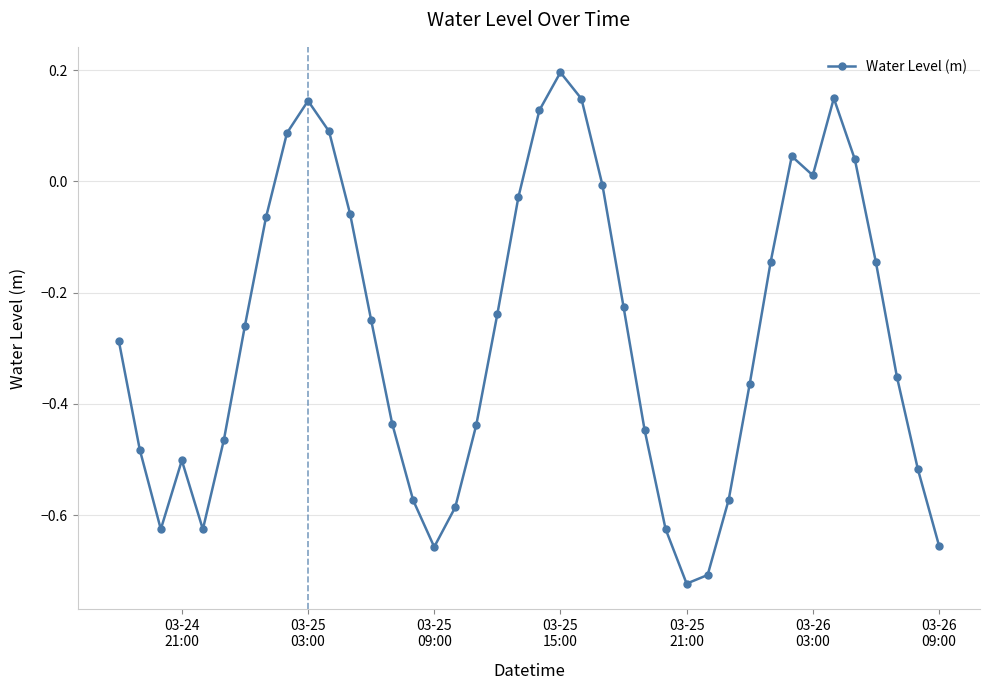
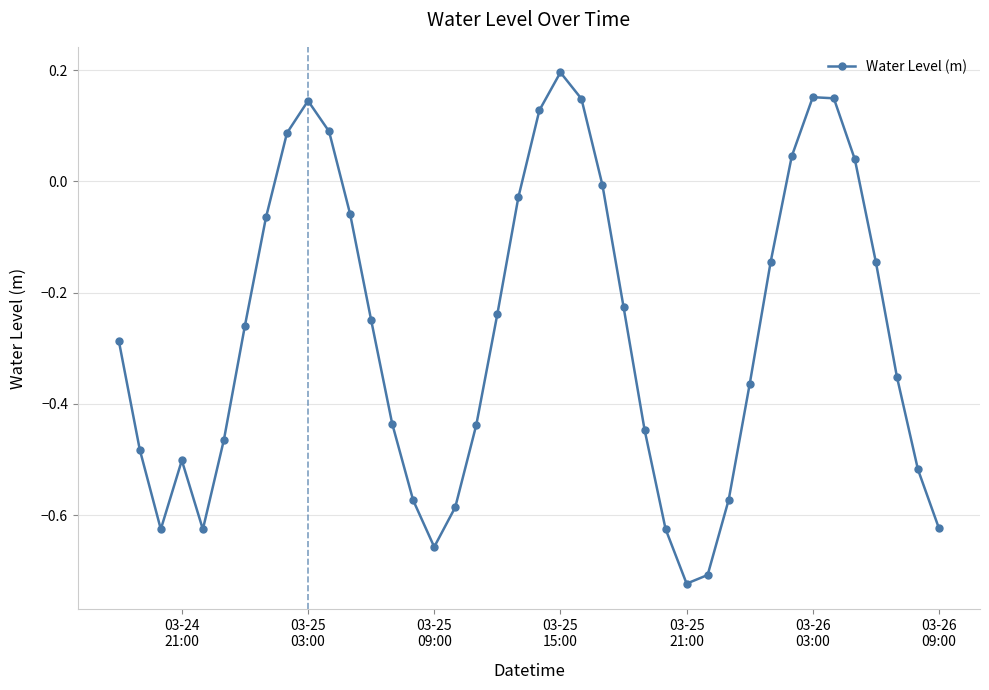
  {
    "03-24 21:00": -0.50,
    "03-25 03:00": 0.14,
    "03-25 09:00": -0.66,
    "03-25 15:00": 0.20,
    "03-25 21:00": -0.72,
-   "03-26 03:00": 0.01,
-   "03-26 09:00": -0.65
+   "03-26 03:00": 0.15,
+   "03-26 09:00": -0.62
  }
